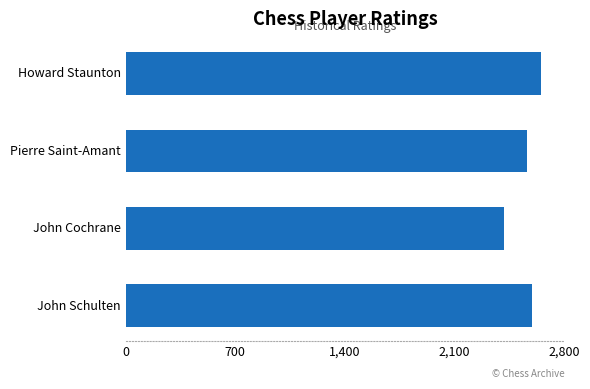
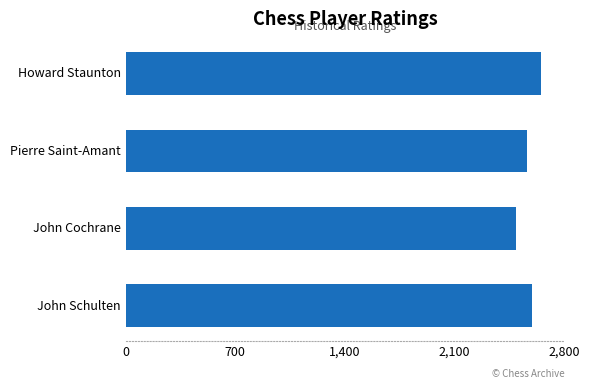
  {
    "Howard Staunton": "2,650",
    "Pierre Saint-Amant": "2,560",
-   "John Cochrane": "2,410",
+   "John Cochrane": "2,490",
    "John Schulten": "2,600"
  }
